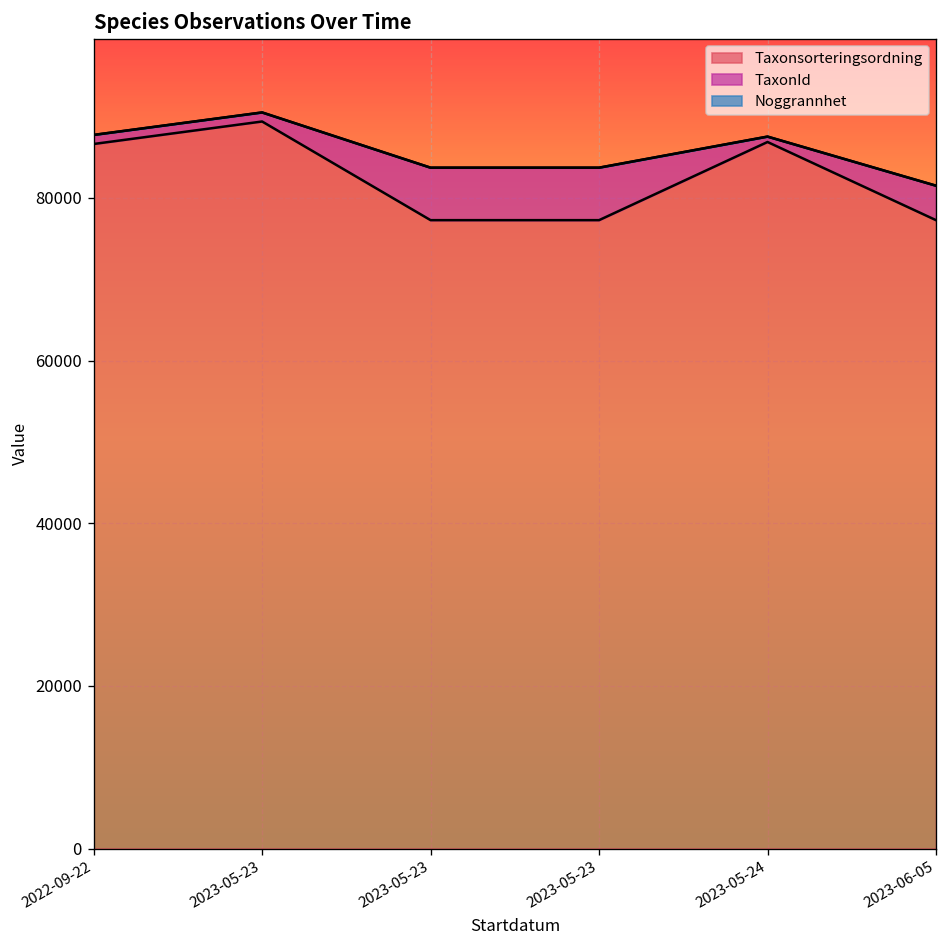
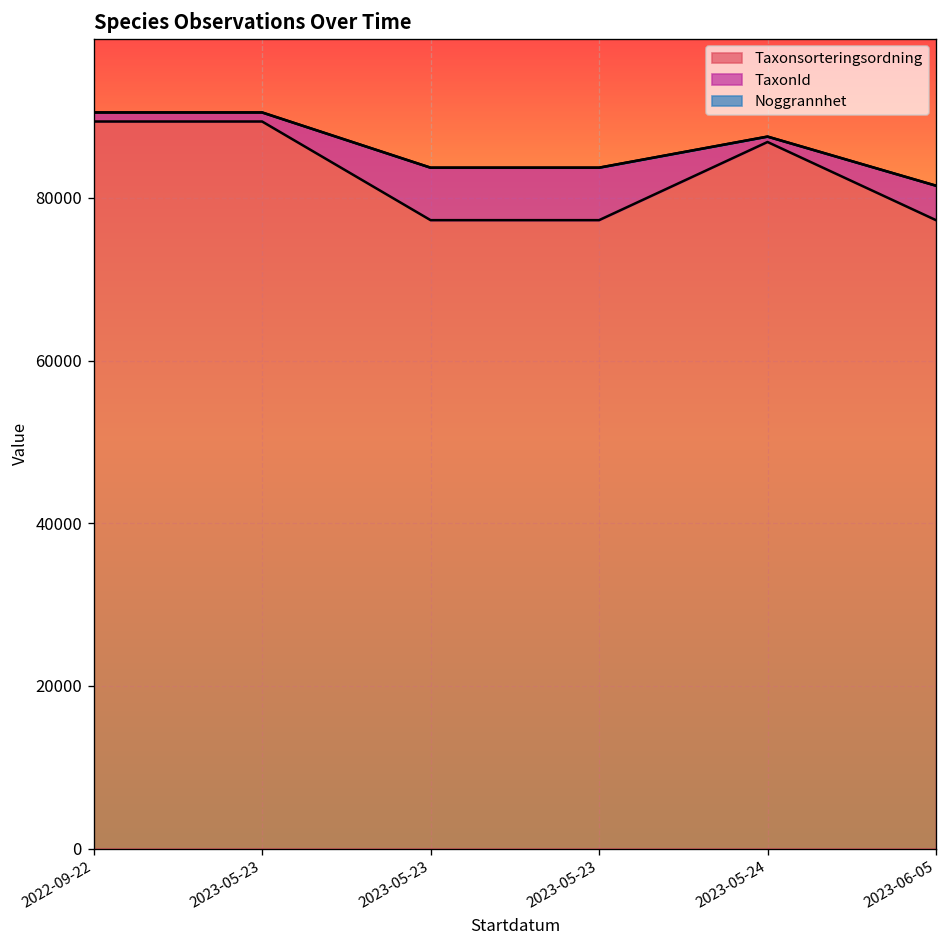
  {
    "Taxonsorteringsordning": {
-     "2022-09-22": 87000,
+     "2022-09-22": 89000,
      "2023-05-24": 87000,
      "2023-06-05": 77000
    },
    "Noggrannhet": {
      "2022-09-22": 1000,
      "2023-05-24": 1000,
      "2023-06-05": 4000
    }
  }
